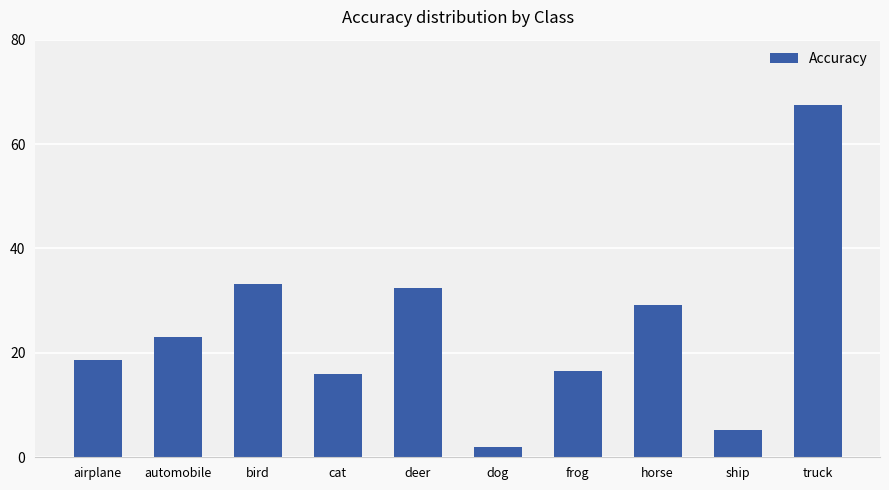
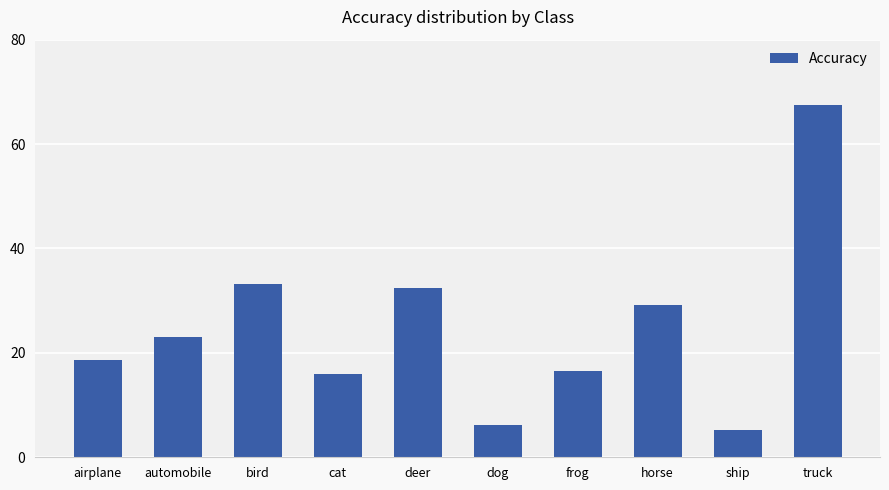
  {
    "airplane": 19,
    "automobile": 23,
    "bird": 33,
    "cat": 16,
    "deer": 32,
-   "dog": 2,
+   "dog": 6,
    "frog": 17,
    "horse": 29,
    "ship": 5,
    "truck": 68
  }
